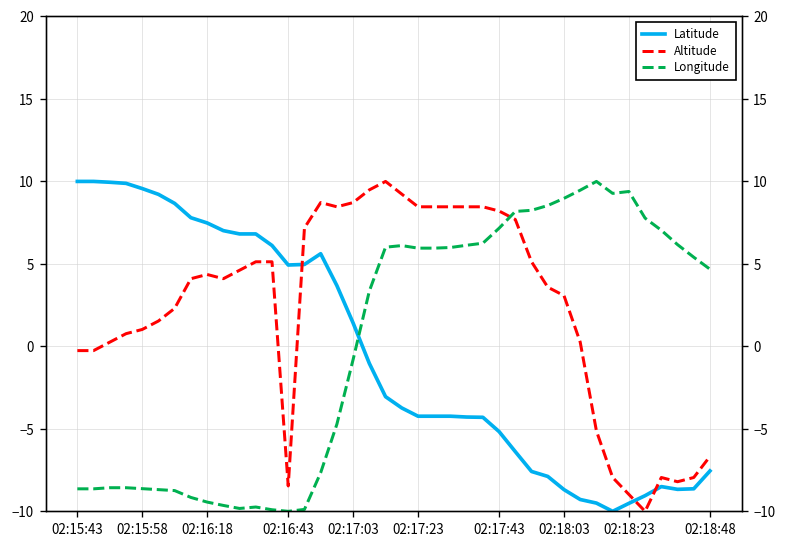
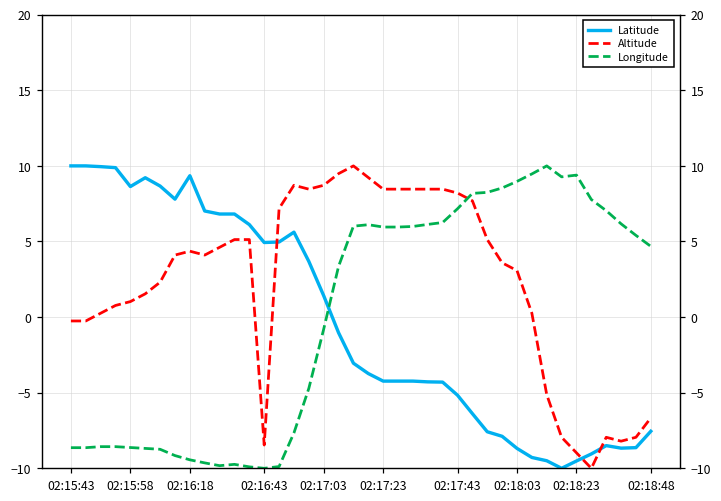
  {
    "Latitude": {
      "02:15:43": 10.0,
-     "02:15:58": 9.6,
-     "02:16:18": 7.5,
+     "02:15:58": 8.6,
+     "02:16:18": 9.4,
      "02:16:43": 4.9,
      "02:17:03": 1.4,
      "02:17:23": -4.2,
      "02:17:43": -5.2,
      "02:18:03": -8.7,
      "02:18:23": -9.5,
      "02:18:48": -7.6
    },
    "Altitude": {
      "02:15:43": -0.3,
      "02:15:58": 1.0,
      "02:16:18": 4.4,
      "02:16:43": -8.5,
      "02:17:03": 8.7,
      "02:17:23": 8.5,
      "02:17:43": 8.2,
      "02:18:03": 3.1,
      "02:18:23": -9.0,
      "02:18:48": -6.7
    },
    "Longitude": {
      "02:15:43": -8.6,
      "02:15:58": -8.6,
      "02:16:18": -9.4,
      "02:16:43": -10.0,
      "02:17:03": -0.8,
      "02:17:23": 6.0,
      "02:17:43": 7.2,
      "02:18:03": 9.0,
      "02:18:23": 9.4,
      "02:18:48": 4.7
    }
  }
